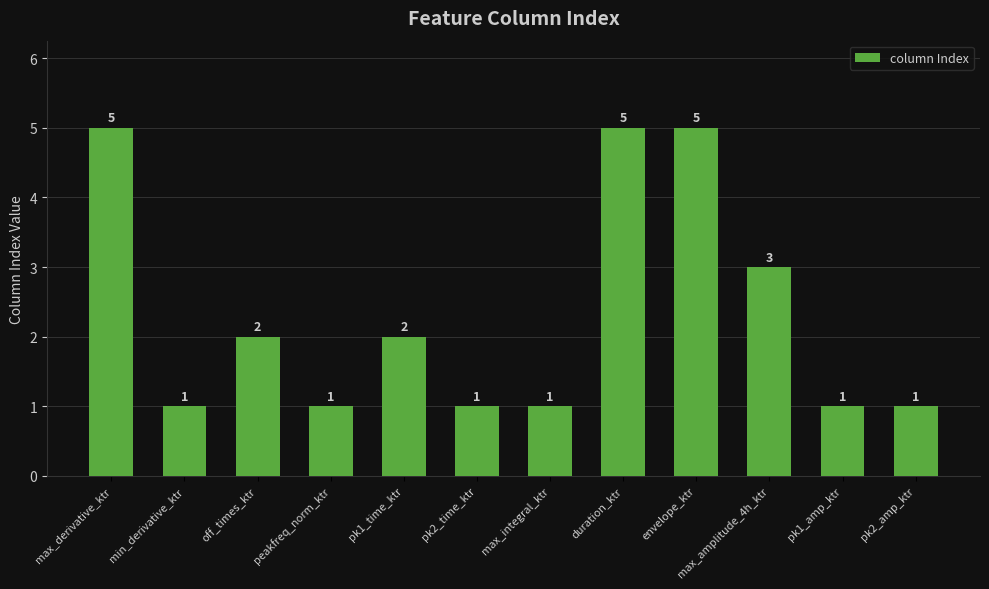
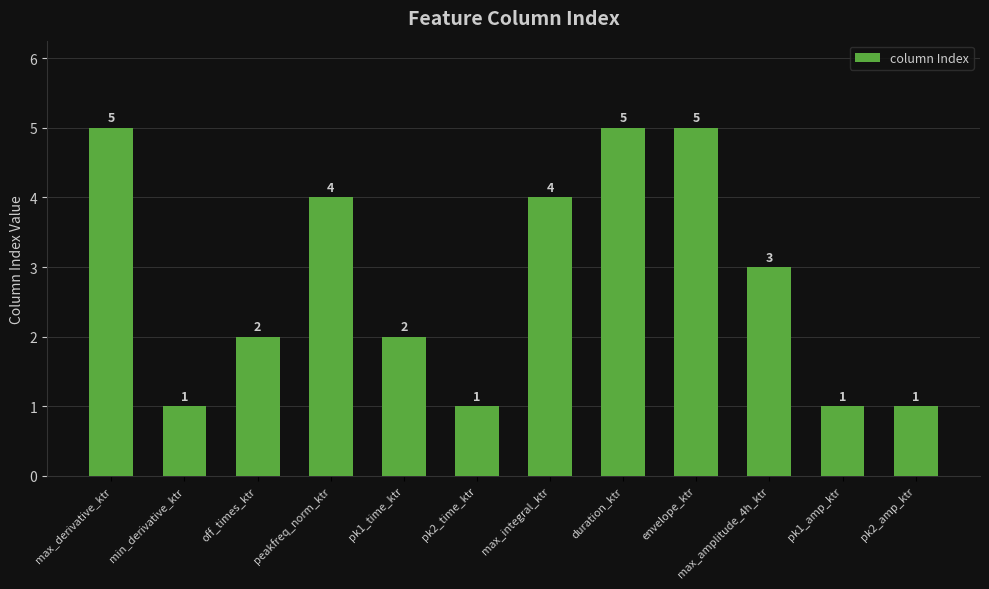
  {
    "max_derivative_ktr": 5,
    "min_derivative_ktr": 1,
    "off_times_ktr": 2,
-   "peakfreq_norm_ktr": 1,
+   "peakfreq_norm_ktr": 4,
    "pk1_time_ktr": 2,
    "pk2_time_ktr": 1,
-   "max_integral_ktr": 1,
+   "max_integral_ktr": 4,
    "duration_ktr": 5,
    "envelope_ktr": 5,
    "max_amplitude_4h_ktr": 3,
    "pk1_amp_ktr": 1,
    "pk2_amp_ktr": 1
  }
